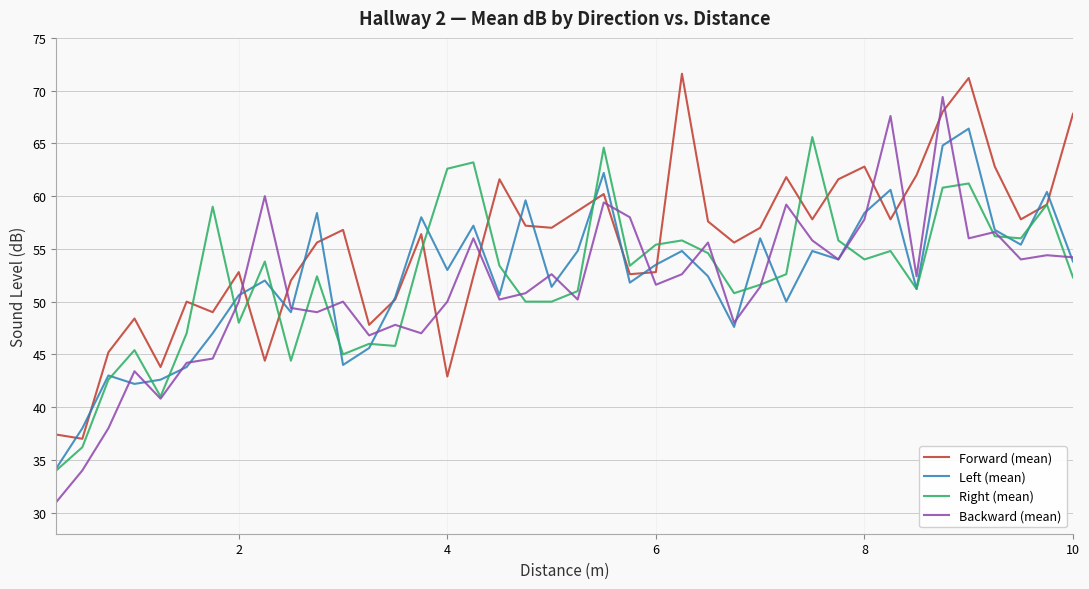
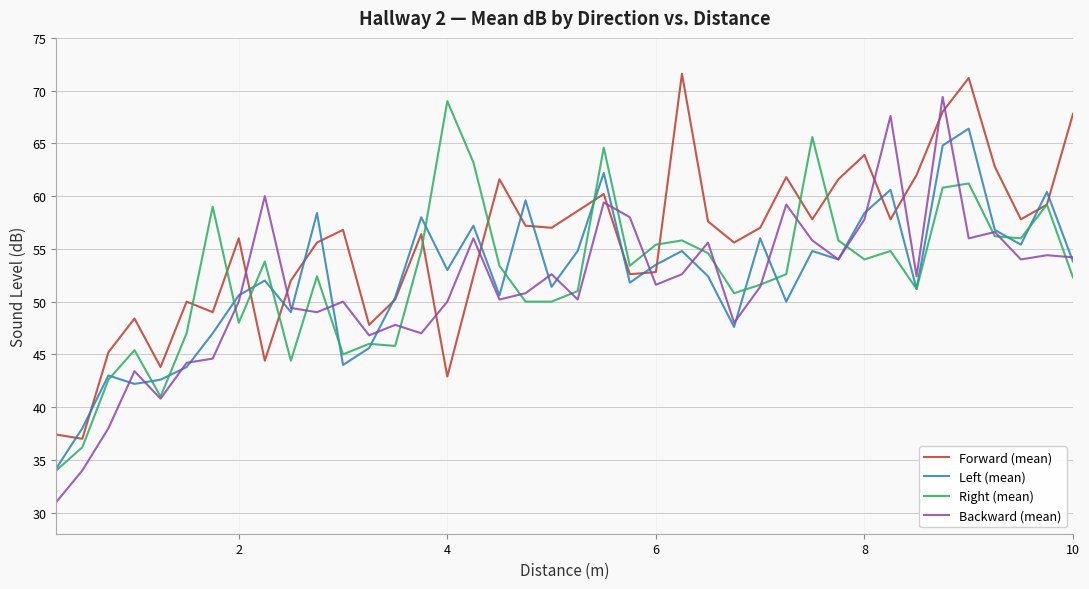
  {
    "Forward (mean)": {
-     "2": 52.8,
+     "2": 56.0,
      "4": 42.9,
      "6": 52.8,
-     "8": 62.8,
+     "8": 63.9,
      "10": 67.8
    },
    "Left (mean)": {
      "2": 50.6,
      "4": 53.0,
      "6": 53.5,
      "8": 58.4,
      "10": 53.8
    },
    "Right (mean)": {
      "2": 48.0,
-     "4": 62.6,
+     "4": 69.0,
      "6": 55.4,
      "8": 54.0,
      "10": 52.3
    },
    "Backward (mean)": {
      "2": 50.0,
      "4": 50.0,
      "6": 51.6,
      "8": 57.8,
      "10": 54.2
    }
  }
